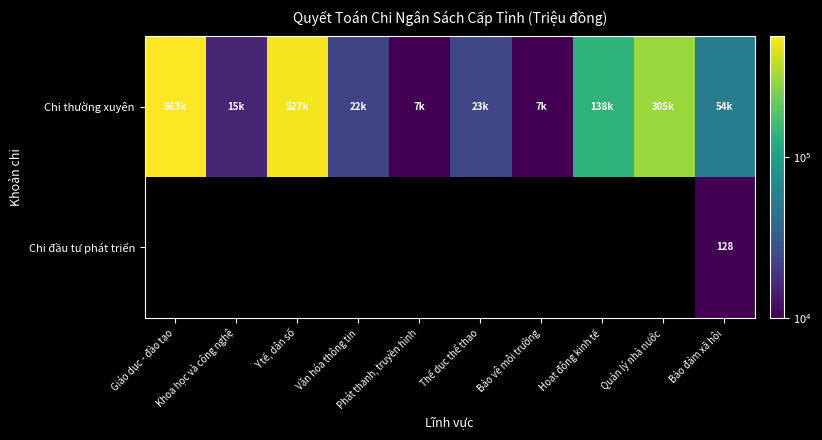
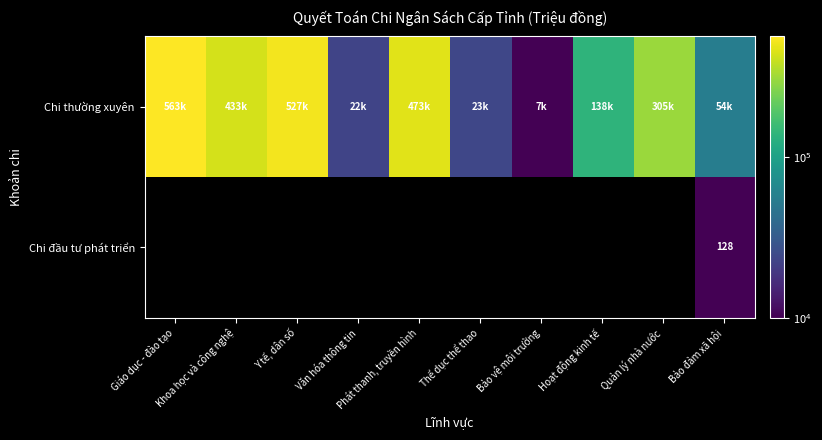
  {
    "Chi thường xuyên": {
      "Giáo dục - đào tạo": "563k",
-     "Khoa học và công nghệ": "15k",
+     "Khoa học và công nghệ": "433k",
      "Y tế, dân số": "527k",
      "Văn hóa thông tin": "22k",
-     "Phát thanh, truyền hình": "7k",
+     "Phát thanh, truyền hình": "473k",
      "Thể dục thể thao": "23k",
      "Bảo vệ môi trường": "7k",
      "Hoạt động kinh tế": "138k",
      "Quản lý nhà nước": "305k",
      "Bảo đảm xã hội": "54k"
    },
    "Chi đầu tư phát triển": {
      "Bảo đảm xã hội": "128"
    }
  }
